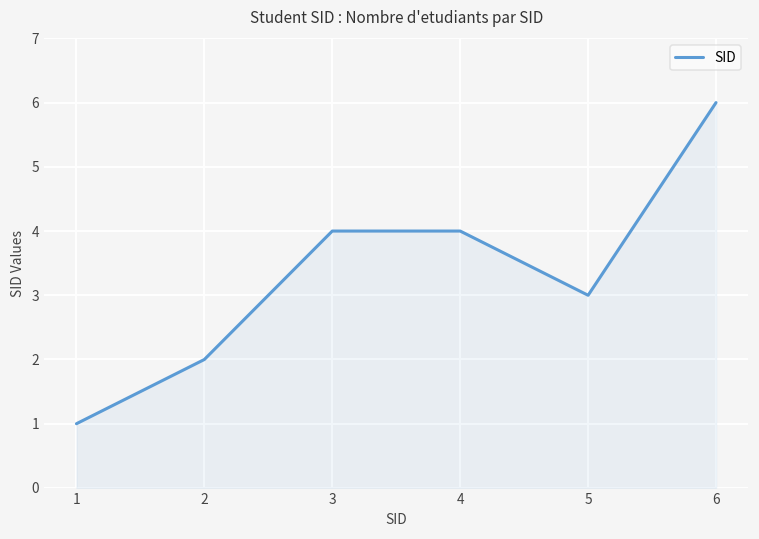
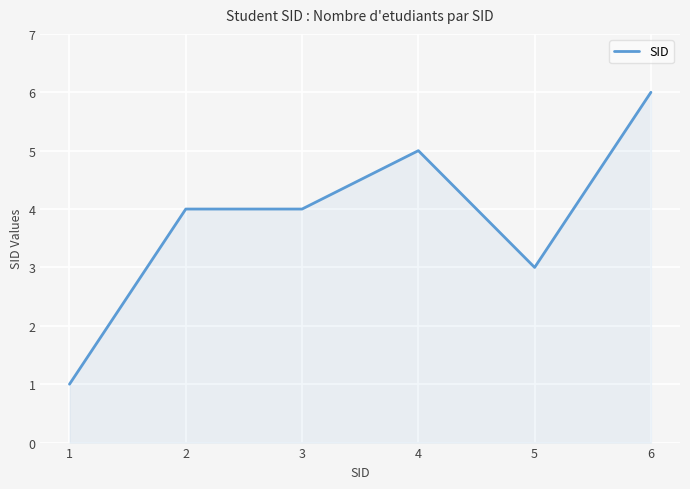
  {
    "1": 1,
-   "2": 2,
+   "2": 4,
    "3": 4,
-   "4": 4,
+   "4": 5,
    "5": 3,
    "6": 6
  }
